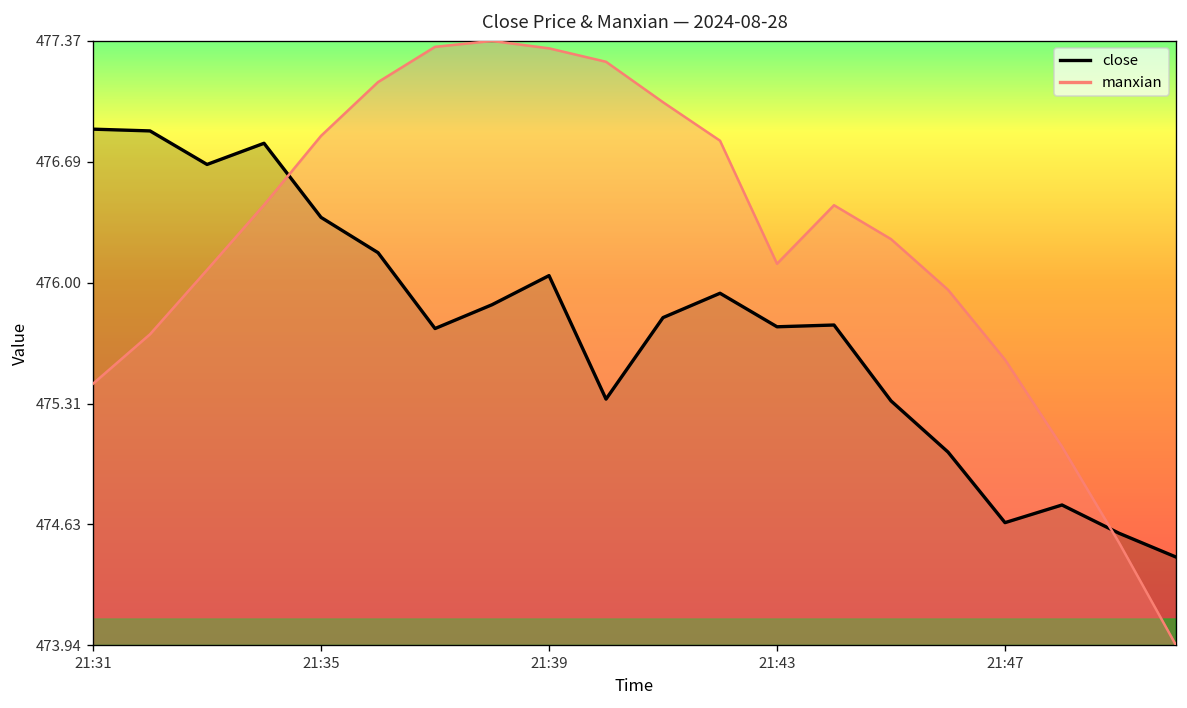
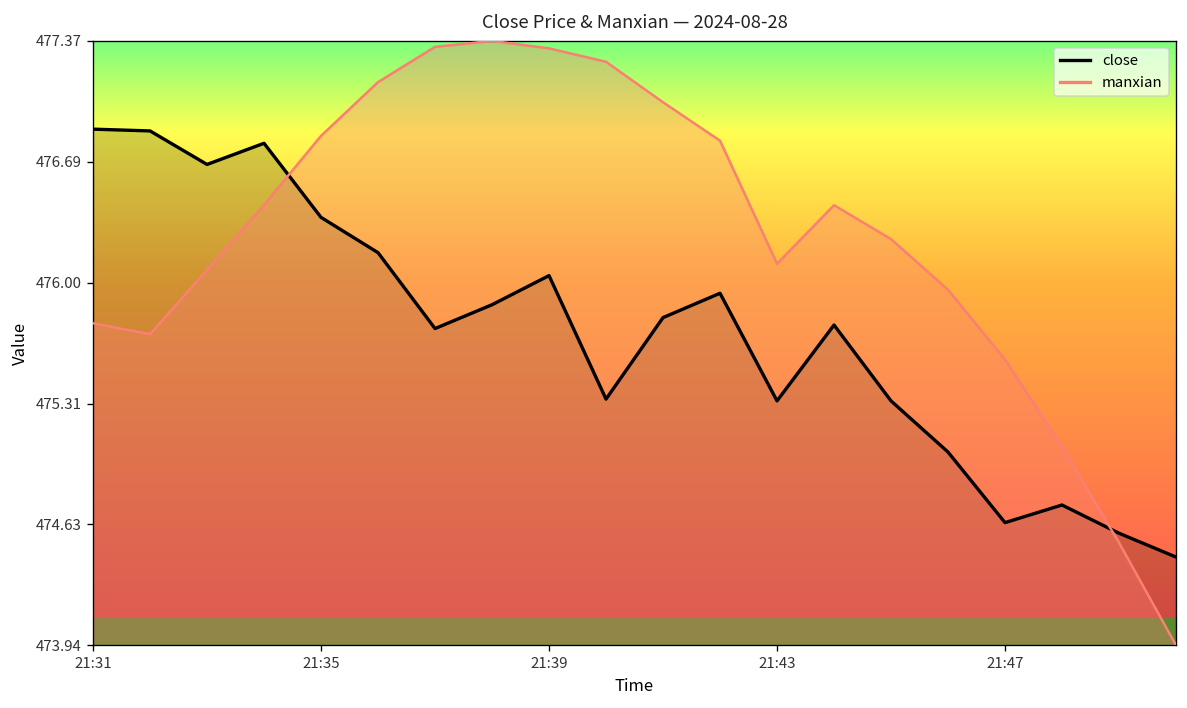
  {
    "close": {
      "21:31": 476.87,
      "21:35": 476.37,
      "21:39": 476.04,
-     "21:43": 475.75,
+     "21:43": 475.33,
      "21:47": 474.64
    },
    "manxian": {
-     "21:31": 475.43,
+     "21:31": 475.77,
      "21:35": 476.83,
      "21:39": 477.33,
      "21:43": 476.11,
      "21:47": 475.56
    }
  }
